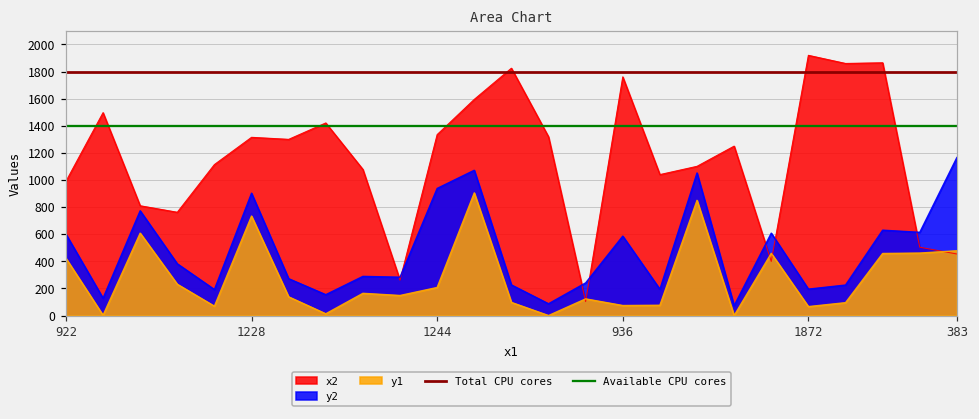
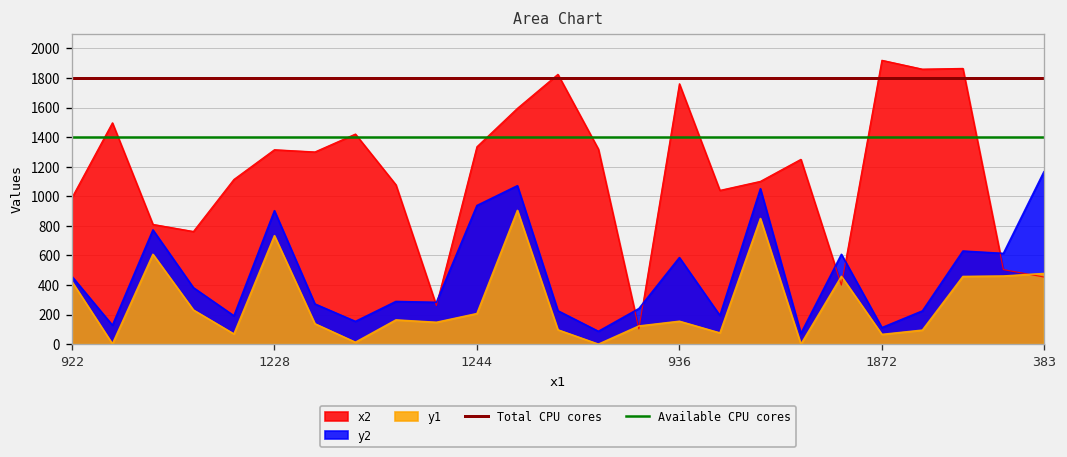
  {
    "x2": {
      "922": 990,
      "1228": 1320,
      "1244": 1340,
      "936": 1760,
      "1872": 1920,
      "383": 450
    },
    "y2": {
-     "922": 600,
+     "922": 460,
      "1228": 900,
      "1244": 940,
      "936": 590,
-     "1872": 200,
+     "1872": 110,
      "383": 1170
    },
    "y1": {
      "922": 420,
      "1228": 730,
      "1244": 210,
-     "936": 70,
+     "936": 160,
      "1872": 70,
      "383": 480
    },
    "Available CPU cores": {
      "922": 1400,
      "1228": 1400,
      "1244": 1400,
      "936": 1400,
      "1872": 1400,
      "383": 1400
    }
  }
